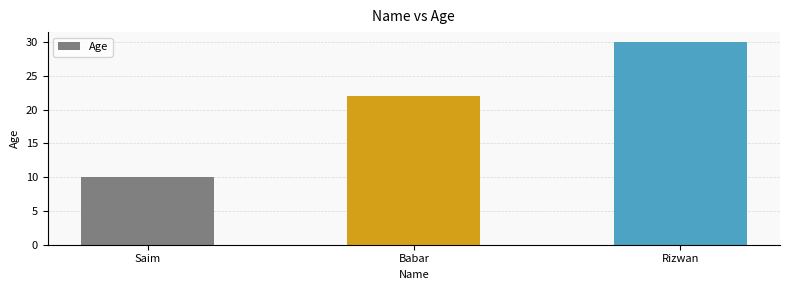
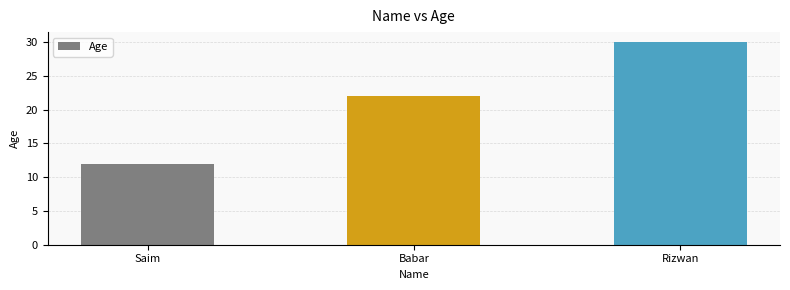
  {
-   "Saim": 10,
+   "Saim": 12,
    "Babar": 22,
    "Rizwan": 30
  }
